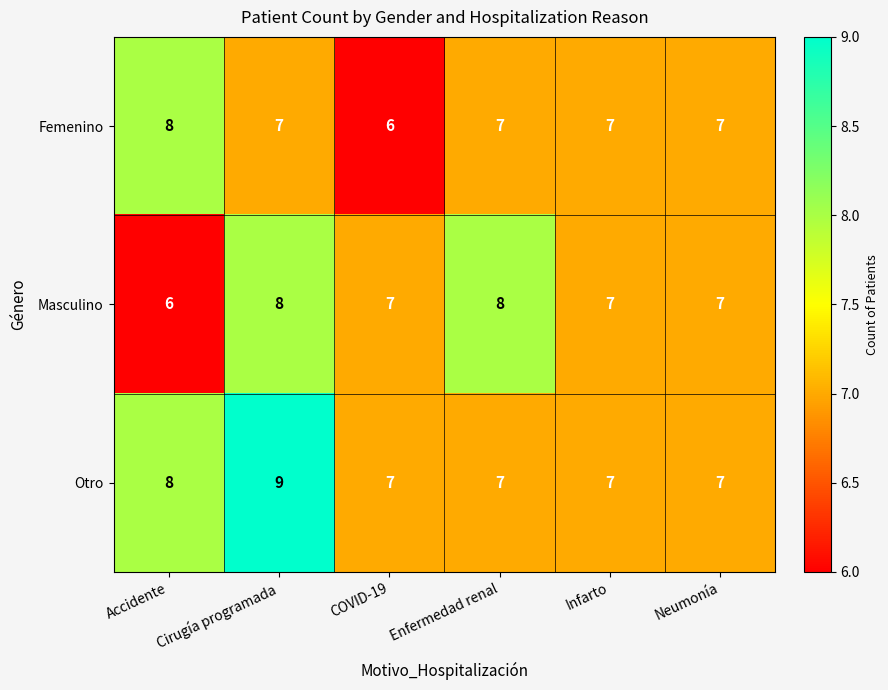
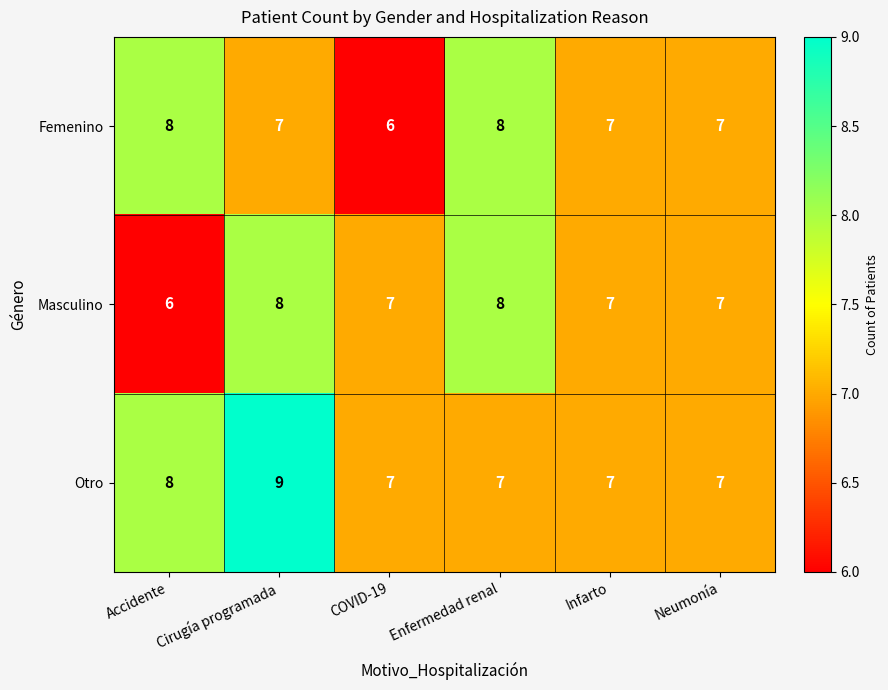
  {
    "Femenino": {
      "Accidente": 8,
      "Cirugía programada": 7,
      "COVID-19": 6,
-     "Enfermedad renal": 7,
+     "Enfermedad renal": 8,
      "Infarto": 7,
      "Neumonía": 7
    },
    "Masculino": {
      "Accidente": 6,
      "Cirugía programada": 8,
      "COVID-19": 7,
      "Enfermedad renal": 8,
      "Infarto": 7,
      "Neumonía": 7
    },
    "Otro": {
      "Accidente": 8,
      "Cirugía programada": 9,
      "COVID-19": 7,
      "Enfermedad renal": 7,
      "Infarto": 7,
      "Neumonía": 7
    }
  }
